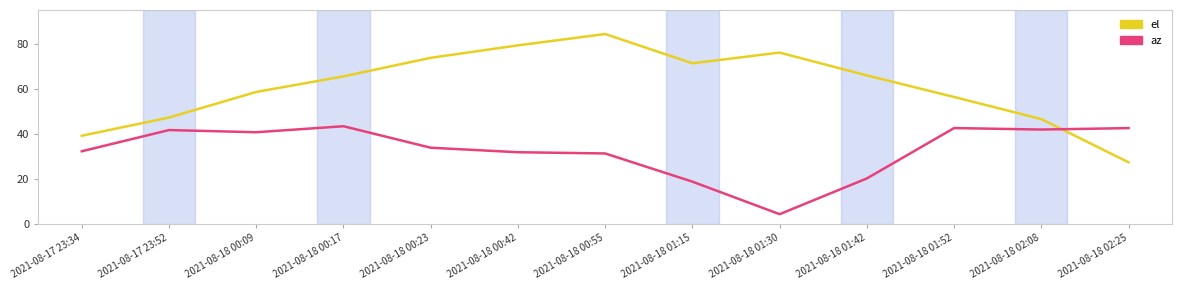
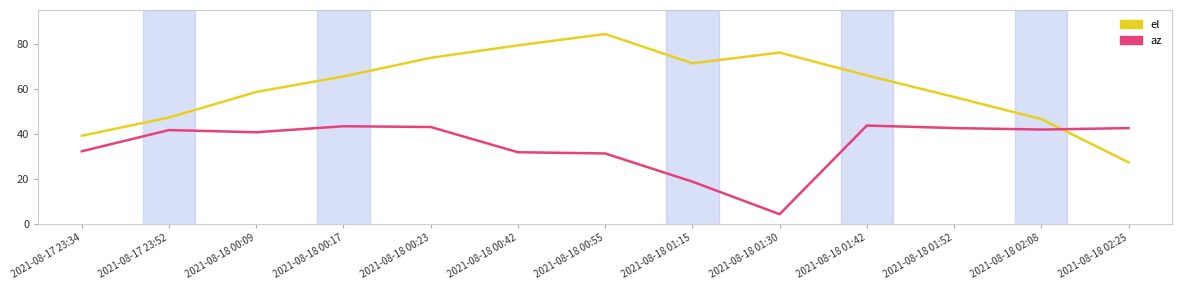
  {
    "el": {
      "2021-08-17 23:34": 39,
      "2021-08-17 23:52": 47,
      "2021-08-18 00:09": 59,
      "2021-08-18 00:17": 65,
      "2021-08-18 00:23": 74,
      "2021-08-18 00:42": 79,
      "2021-08-18 00:55": 84,
      "2021-08-18 01:15": 71,
      "2021-08-18 01:30": 76,
      "2021-08-18 01:42": 66,
      "2021-08-18 01:52": 56,
      "2021-08-18 02:08": 46,
      "2021-08-18 02:25": 27
    },
    "az": {
      "2021-08-17 23:34": 32,
      "2021-08-17 23:52": 42,
      "2021-08-18 00:09": 41,
      "2021-08-18 00:17": 43,
-     "2021-08-18 00:23": 34,
+     "2021-08-18 00:23": 43,
      "2021-08-18 00:42": 32,
      "2021-08-18 00:55": 31,
      "2021-08-18 01:15": 19,
      "2021-08-18 01:30": 4,
-     "2021-08-18 01:42": 20,
+     "2021-08-18 01:42": 44,
      "2021-08-18 01:52": 42,
      "2021-08-18 02:08": 42,
      "2021-08-18 02:25": 42
    }
  }
